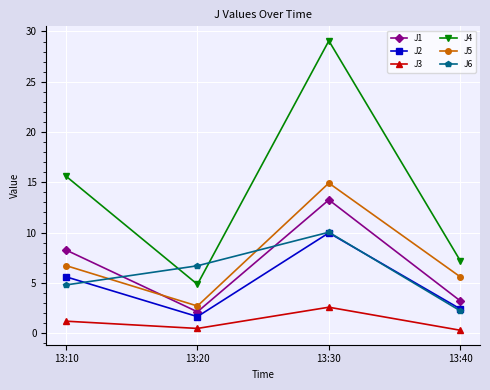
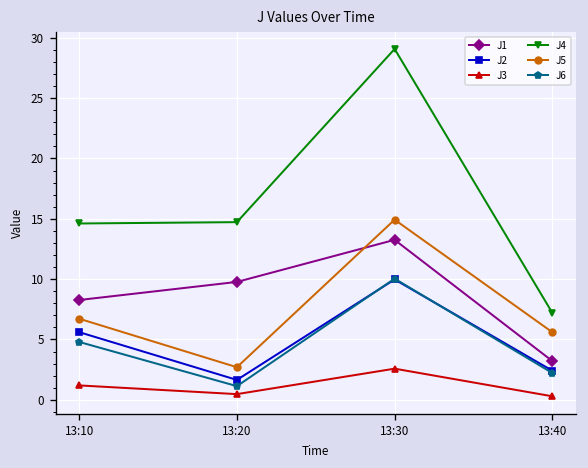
  {
    "J1": {
      "13:10": 8.3,
-     "13:20": 2.1,
+     "13:20": 9.8,
      "13:30": 13.3,
      "13:40": 3.2
    },
    "J2": {
      "13:10": 5.6,
      "13:20": 1.6
    },
    "J3": {
      "13:10": 1.2,
      "13:20": 0.5,
      "13:30": 2.6,
      "13:40": 0.3
    },
    "J4": {
-     "13:10": 15.6,
-     "13:20": 4.9,
+     "13:10": 14.6,
+     "13:20": 14.7,
      "13:30": 29.1,
      "13:40": 7.2
    },
    "J5": {
      "13:10": 6.7,
      "13:20": 2.7,
      "13:30": 14.9,
      "13:40": 5.6
    },
    "J6": {
      "13:10": 4.8,
-     "13:20": 6.7
+     "13:20": 1.1
    }
  }
